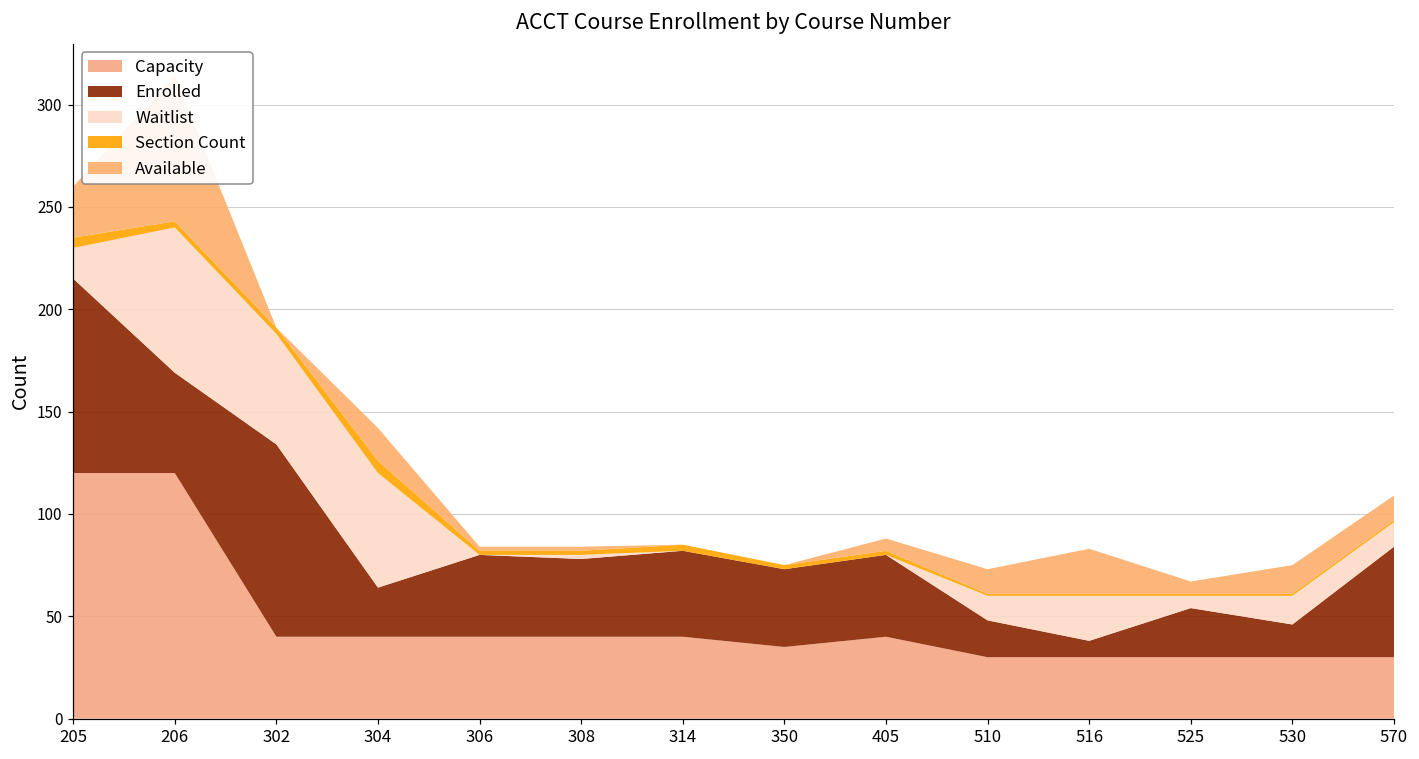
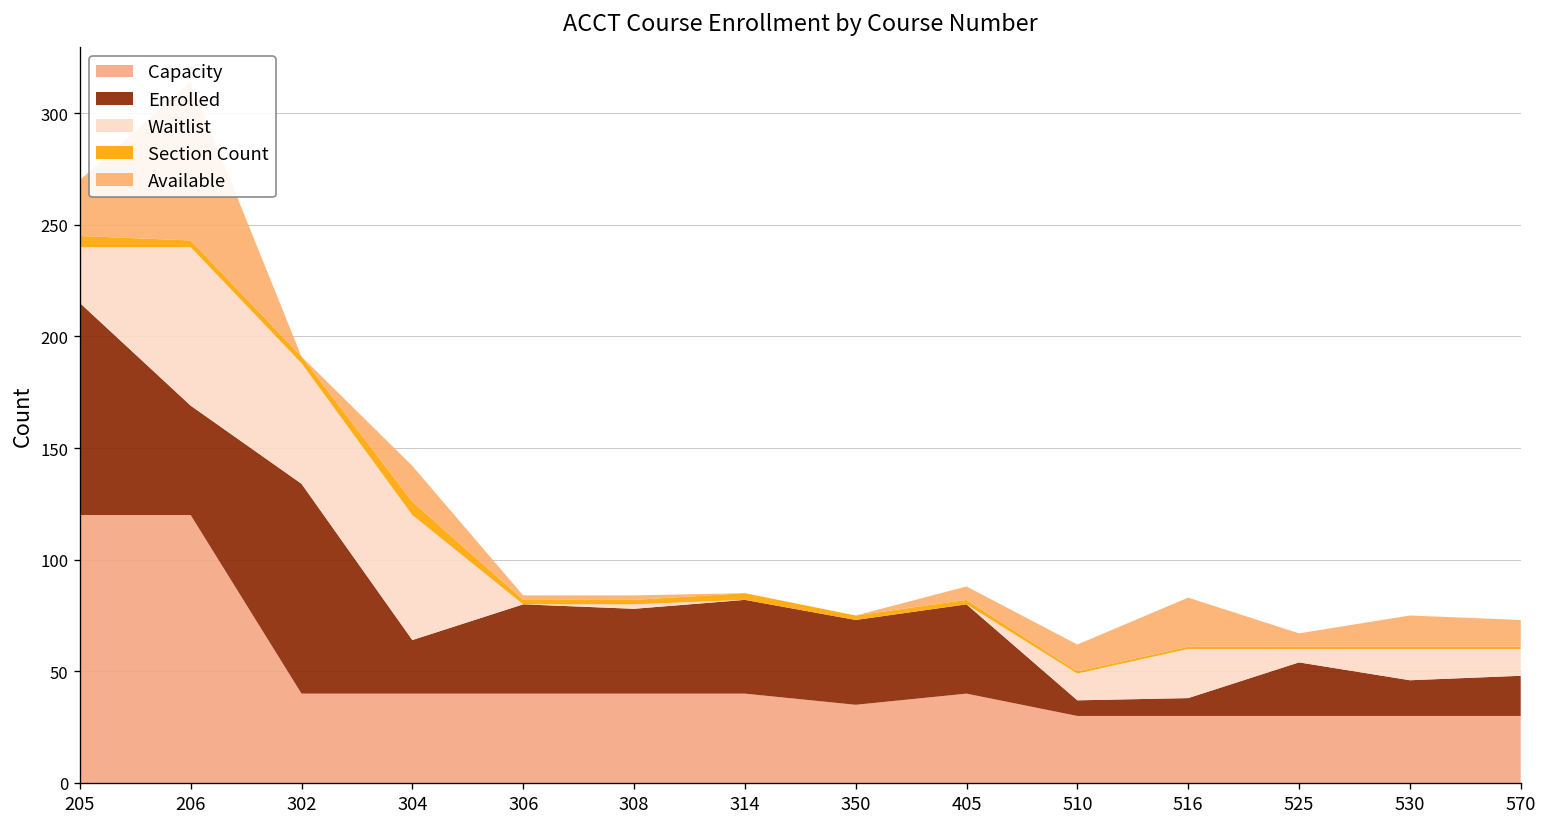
  {
    "Enrolled": {
      "205": 95,
      "206": 49,
      "302": 94,
      "304": 24,
      "308": 38,
-     "510": 18,
+     "510": 7,
      "516": 8,
      "525": 24,
      "530": 16,
-     "570": 54
+     "570": 18
    },
    "Waitlist": {
-     "205": 15,
+     "205": 25,
      "206": 71,
      "302": 54,
      "304": 56,
      "308": 2
    },
    "Section Count": {
      "205": 5,
      "206": 3,
      "304": 6,
      "306": 2,
      "308": 2,
      "405": 2
    }
  }
